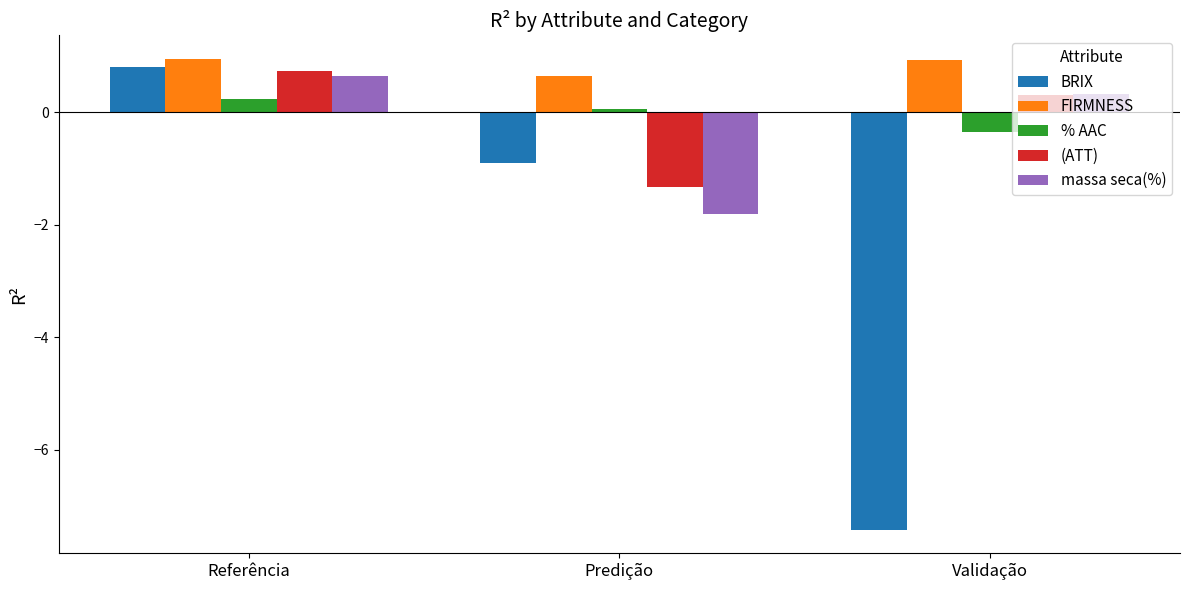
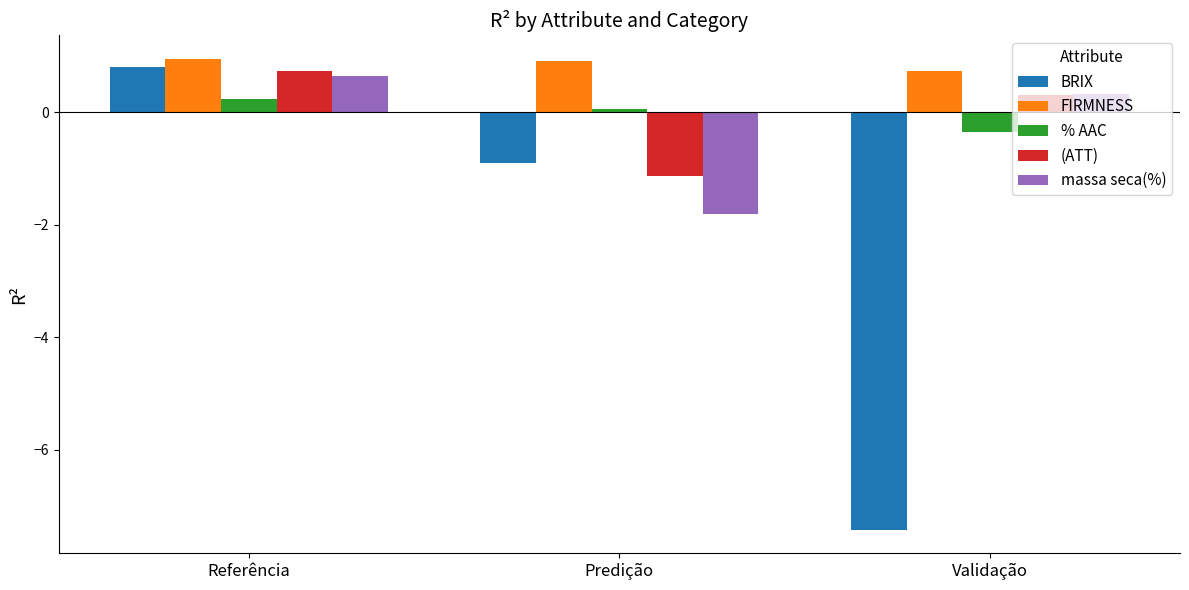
  {
    "BRIX": {
      "Referência": 0.8,
      "Predição": -0.9,
      "Validação": -7.4
    },
    "FIRMNESS": {
      "Referência": 0.9,
-     "Predição": 0.6,
-     "Validação": 0.9
+     "Predição": 0.9,
+     "Validação": 0.7
    },
    "% AAC": {
      "Referência": 0.2,
      "Predição": 0.1,
      "Validação": -0.4
    },
    "(ATT)": {
      "Referência": 0.7,
-     "Predição": -1.3
+     "Predição": -1.1
    },
    "massa seca(%)": {
      "Referência": 0.6,
      "Predição": -1.8
    }
  }
